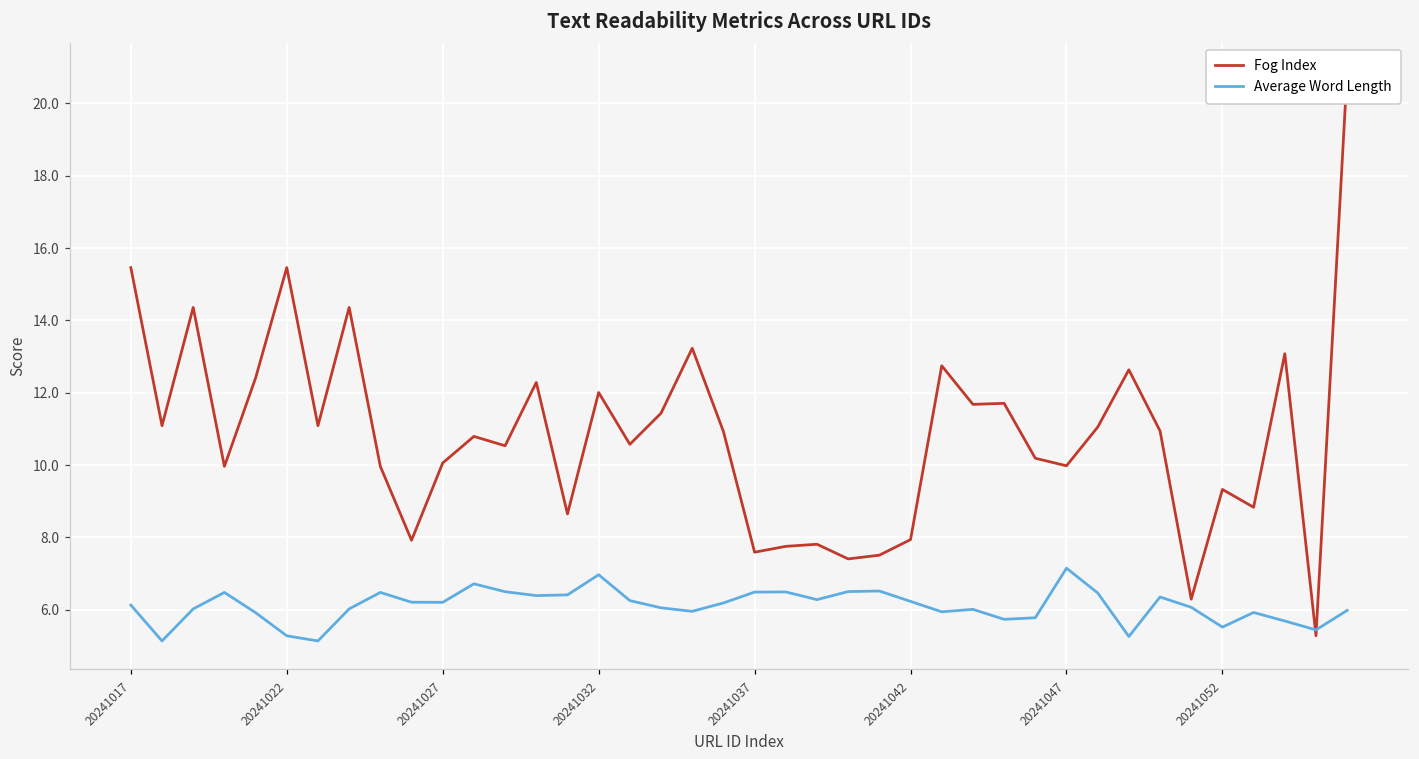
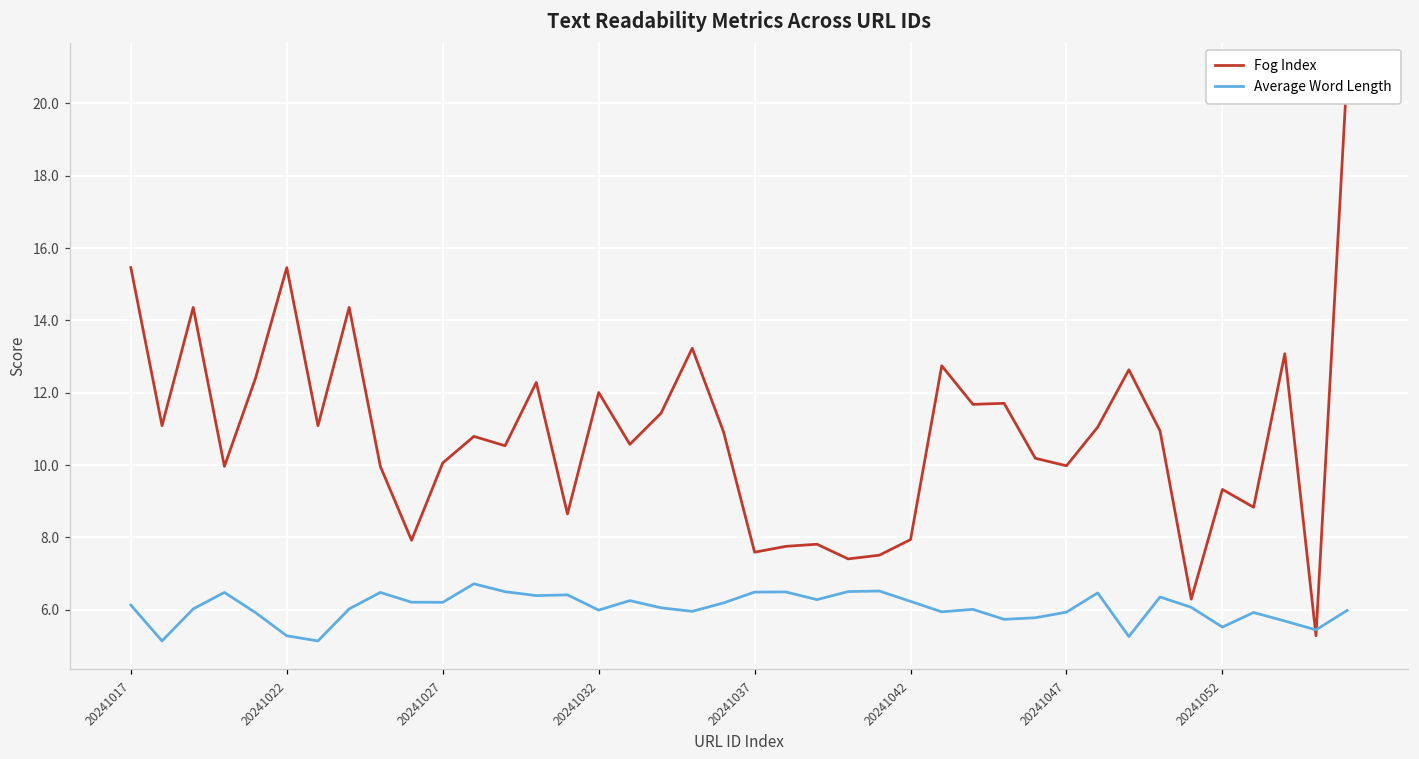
  {
    "Fog Index": {
      "20241017": 15.5,
      "20241022": 15.5,
      "20241027": 10.1,
      "20241032": 12.0,
      "20241037": 7.6,
      "20241042": 7.9,
      "20241047": 10.0,
      "20241052": 9.3
    },
    "Average Word Length": {
      "20241017": 6.1,
      "20241022": 5.3,
      "20241027": 6.2,
-     "20241032": 7.0,
+     "20241032": 6.0,
      "20241037": 6.5,
      "20241042": 6.2,
-     "20241047": 7.1,
+     "20241047": 5.9,
      "20241052": 5.5
    }
  }
